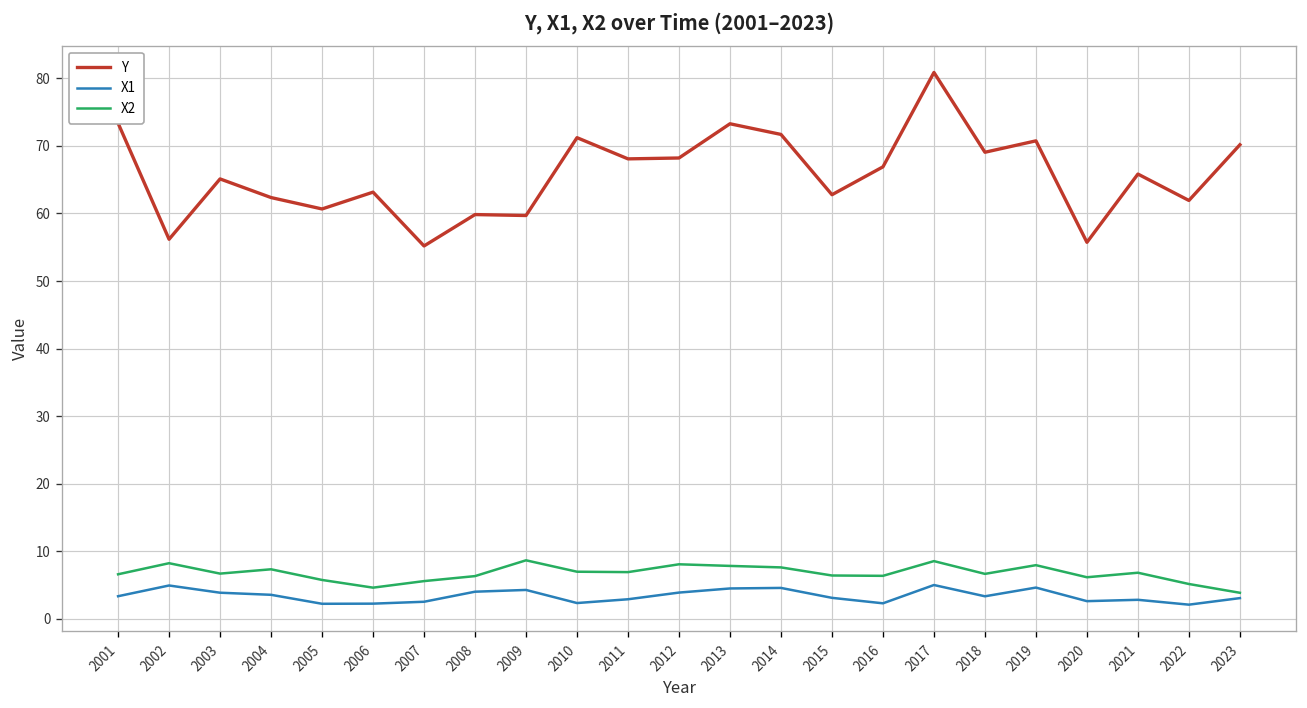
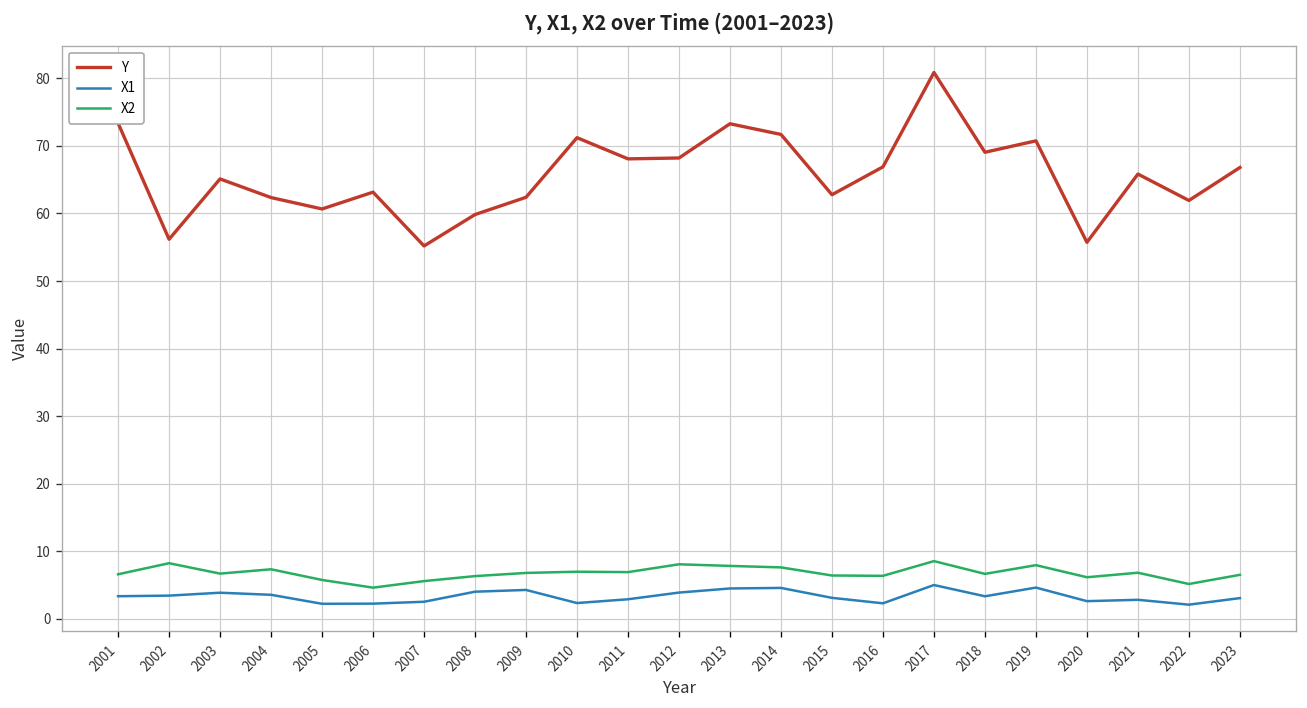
  {
    "Y": {
      "2001": 73,
      "2002": 56,
      "2003": 65,
      "2004": 62,
      "2005": 61,
      "2006": 63,
      "2007": 55,
      "2008": 60,
-     "2009": 60,
+     "2009": 62,
      "2010": 71,
      "2011": 68,
      "2012": 68,
      "2013": 73,
      "2014": 72,
      "2015": 63,
      "2016": 67,
      "2017": 81,
      "2018": 69,
      "2019": 71,
      "2020": 56,
      "2021": 66,
      "2022": 62,
-     "2023": 70
+     "2023": 67
    },
    "X1": {
      "2001": 3,
-     "2002": 5,
+     "2002": 3,
      "2003": 4,
      "2004": 4,
      "2005": 2,
      "2006": 2,
      "2007": 2,
      "2008": 4,
      "2009": 4,
      "2010": 2,
      "2011": 3,
      "2012": 4,
      "2013": 4,
      "2014": 5,
      "2015": 3,
      "2016": 2,
      "2017": 5,
      "2018": 3,
      "2019": 5,
      "2020": 3,
      "2021": 3,
      "2022": 2,
      "2023": 3
    },
    "X2": {
      "2001": 7,
      "2002": 8,
      "2003": 7,
      "2004": 7,
      "2005": 6,
      "2006": 5,
      "2007": 6,
      "2008": 6,
-     "2009": 9,
+     "2009": 7,
      "2010": 7,
      "2011": 7,
      "2012": 8,
      "2013": 8,
      "2014": 8,
      "2015": 6,
      "2016": 6,
      "2017": 9,
      "2018": 7,
      "2019": 8,
      "2020": 6,
      "2021": 7,
      "2022": 5,
-     "2023": 4
+     "2023": 6
    }
  }
